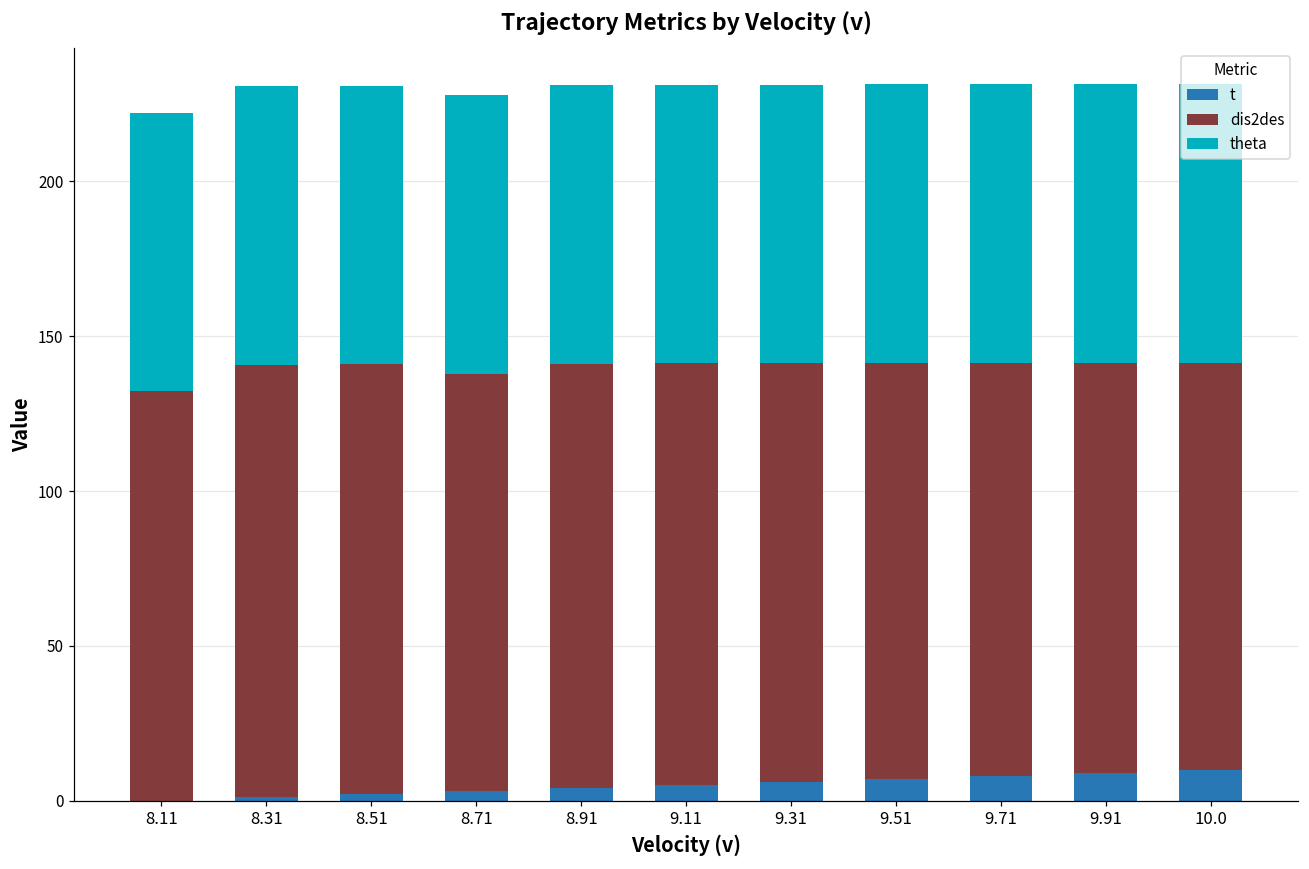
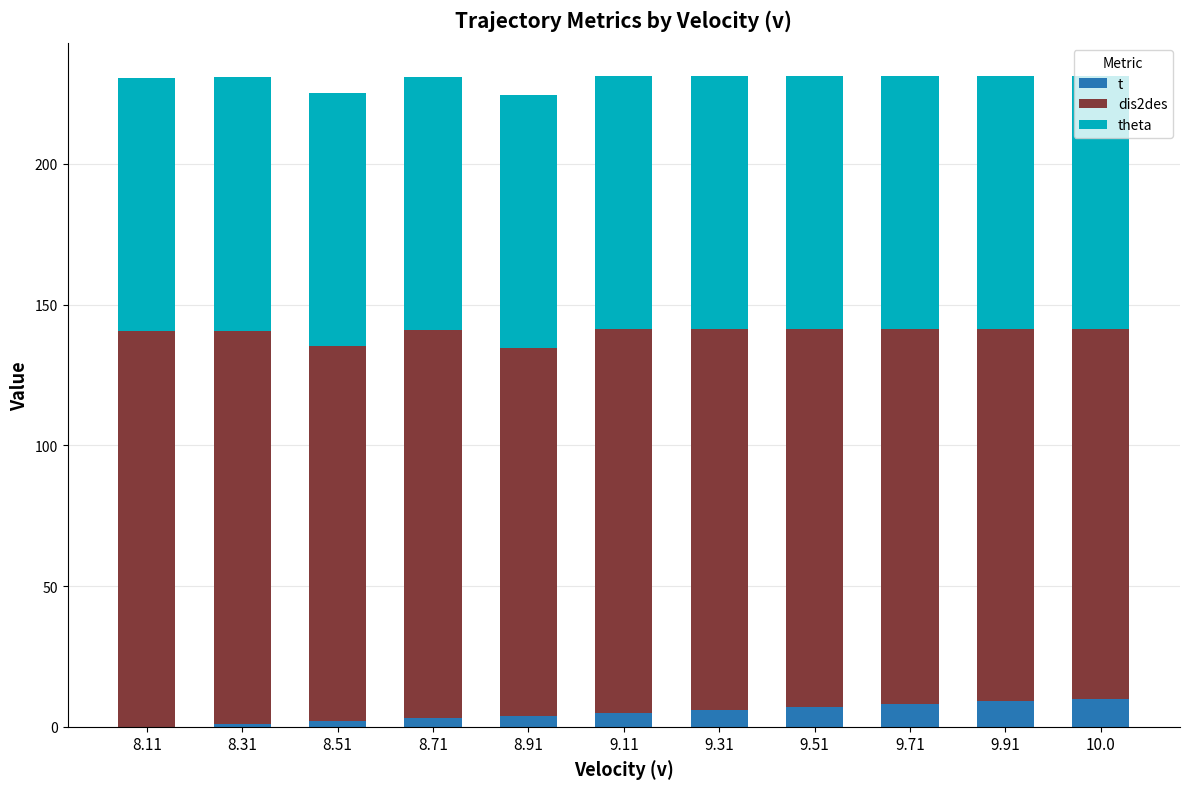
  {
    "t": {
      "8.11": 0,
      "8.31": 1,
      "8.51": 2,
      "8.71": 3,
      "8.91": 4,
      "9.11": 5,
      "9.31": 6,
      "9.51": 7,
      "9.71": 8,
      "9.91": 9,
      "10.0": 10
    },
    "dis2des": {
-     "8.11": 132,
+     "8.11": 141,
      "8.31": 140,
-     "8.51": 139,
-     "8.71": 135,
-     "8.91": 137,
+     "8.51": 133,
+     "8.71": 138,
+     "8.91": 131,
      "9.11": 136,
      "9.31": 135,
      "9.51": 134,
      "9.71": 133,
      "9.91": 132,
      "10.0": 131
    },
    "theta": {
      "8.11": 90,
      "8.31": 90,
      "8.51": 90,
      "8.71": 90,
      "8.91": 90,
      "9.11": 90,
      "9.31": 90,
      "9.51": 90,
      "9.71": 90,
      "9.91": 90
    }
  }
